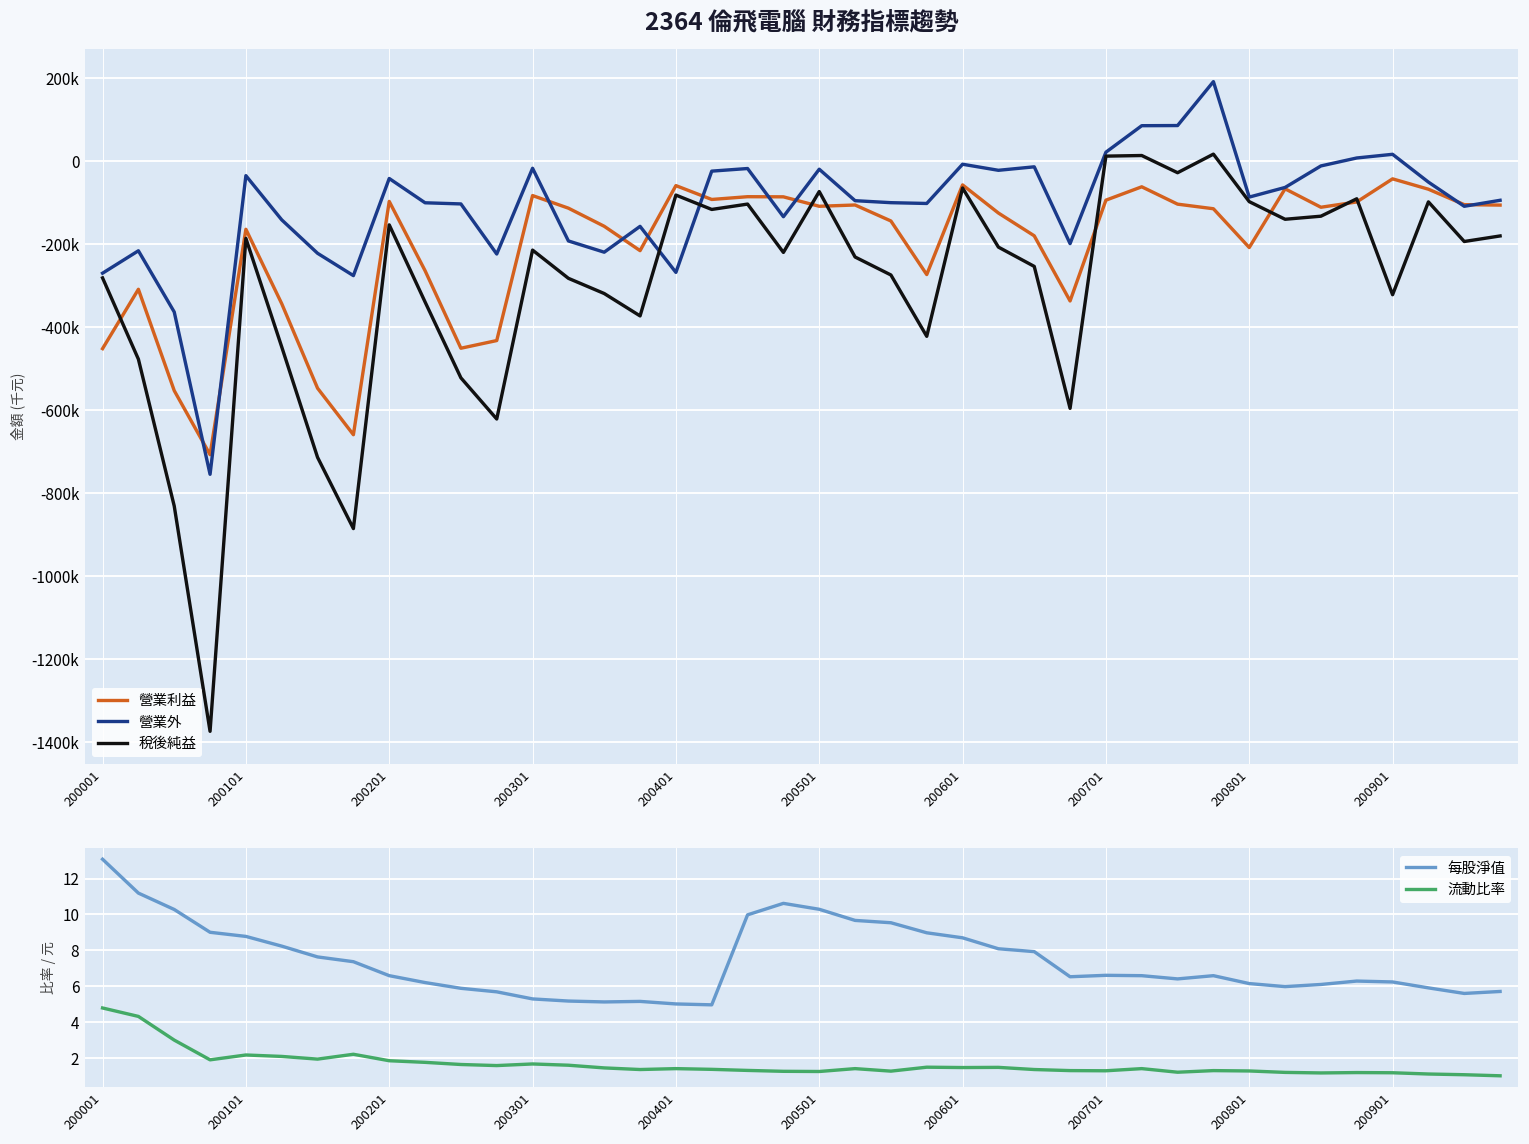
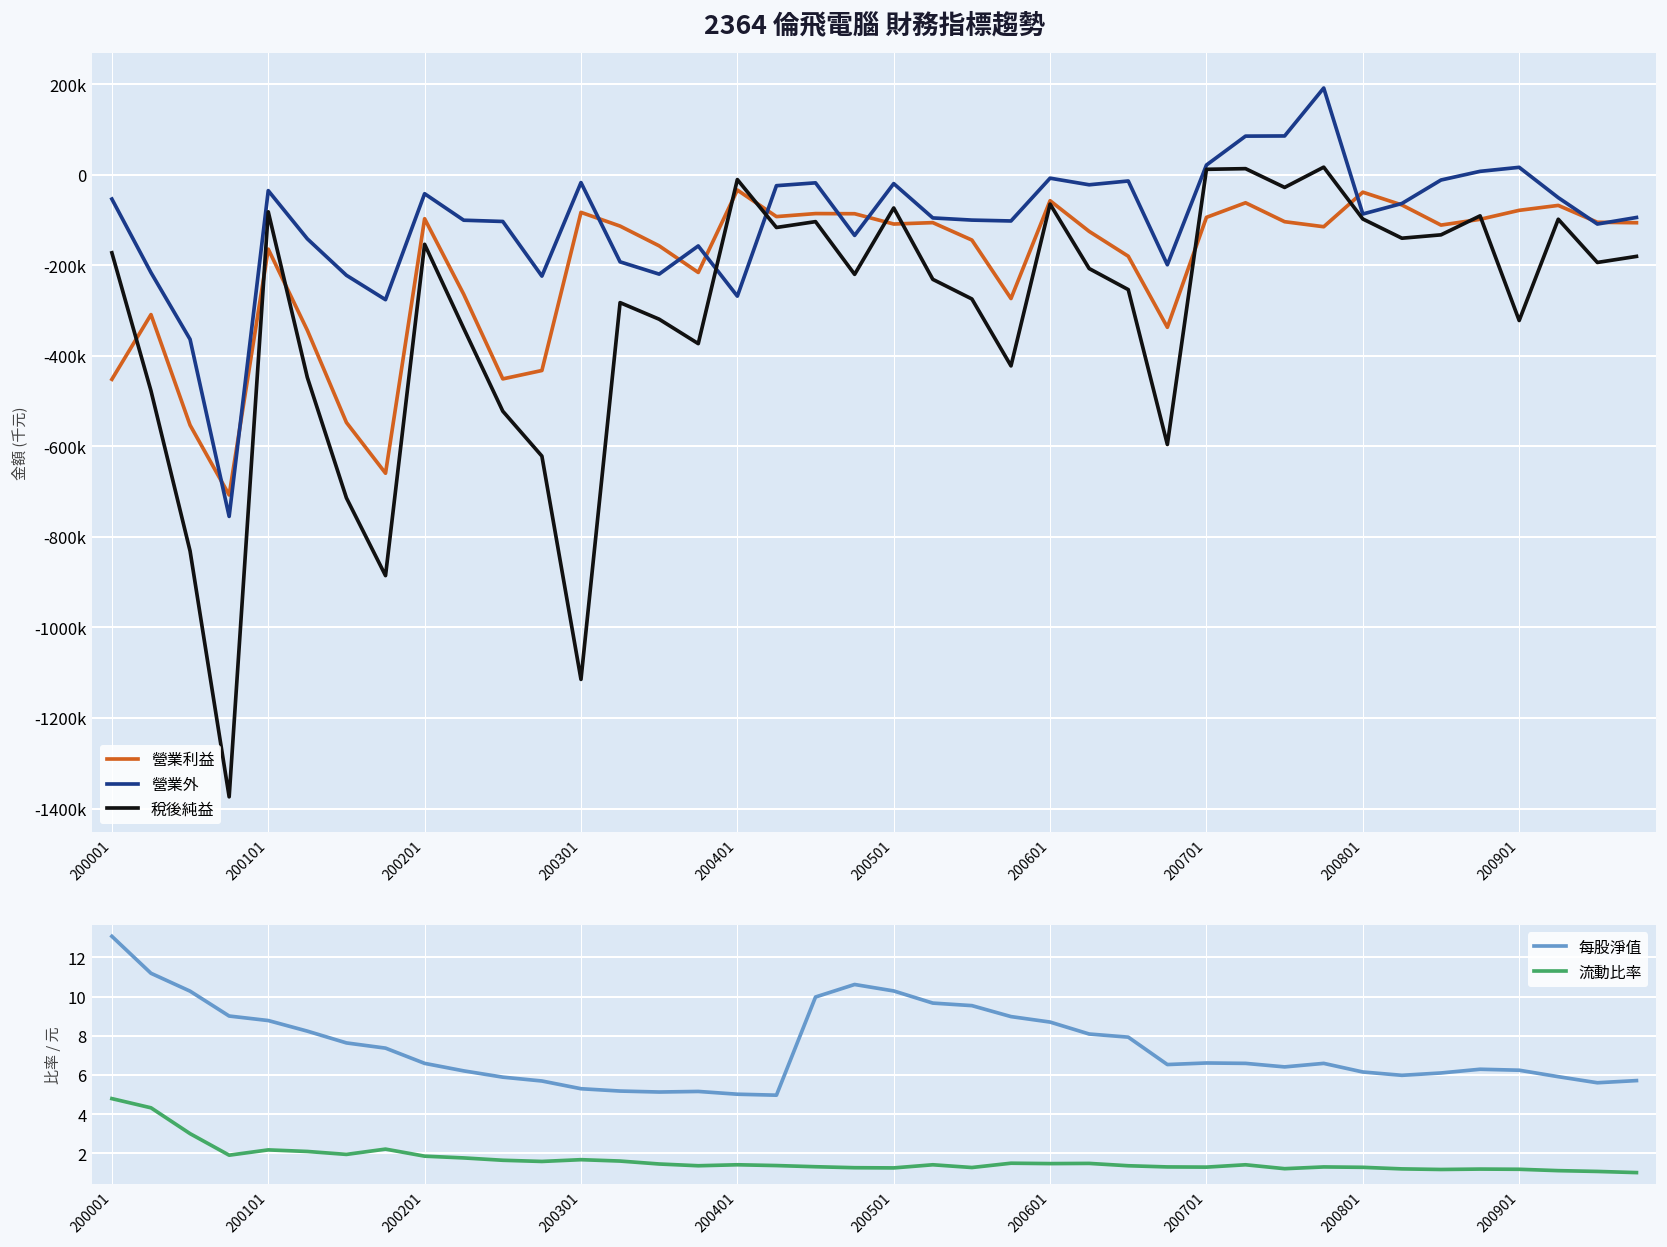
  {
    "2364 倫飛電腦 財務指標趨勢": {
      "營業利益": {
        "200001": -450000,
        "200101": -160000,
        "200201": -100000,
        "200301": -80000,
-       "200401": -60000,
+       "200401": -30000,
        "200501": -110000,
        "200601": -60000,
        "200701": -90000,
-       "200801": -210000,
-       "200901": -40000
+       "200801": -40000,
+       "200901": -80000
      },
      "營業外": {
-       "200001": -270000,
+       "200001": -50000,
        "200101": -30000,
        "200201": -40000,
        "200301": -20000,
        "200401": -270000,
        "200501": -20000,
        "200601": -10000,
        "200701": 20000,
        "200801": -90000,
        "200901": 20000
      },
      "稅後純益": {
-       "200001": -280000,
-       "200101": -190000,
+       "200001": -170000,
+       "200101": -80000,
        "200201": -150000,
-       "200301": -210000,
-       "200401": -80000,
+       "200301": -1110000,
+       "200401": -10000,
        "200501": -70000,
        "200601": -60000,
        "200701": 10000,
        "200801": -100000,
        "200901": -320000
      }
    }
  }
